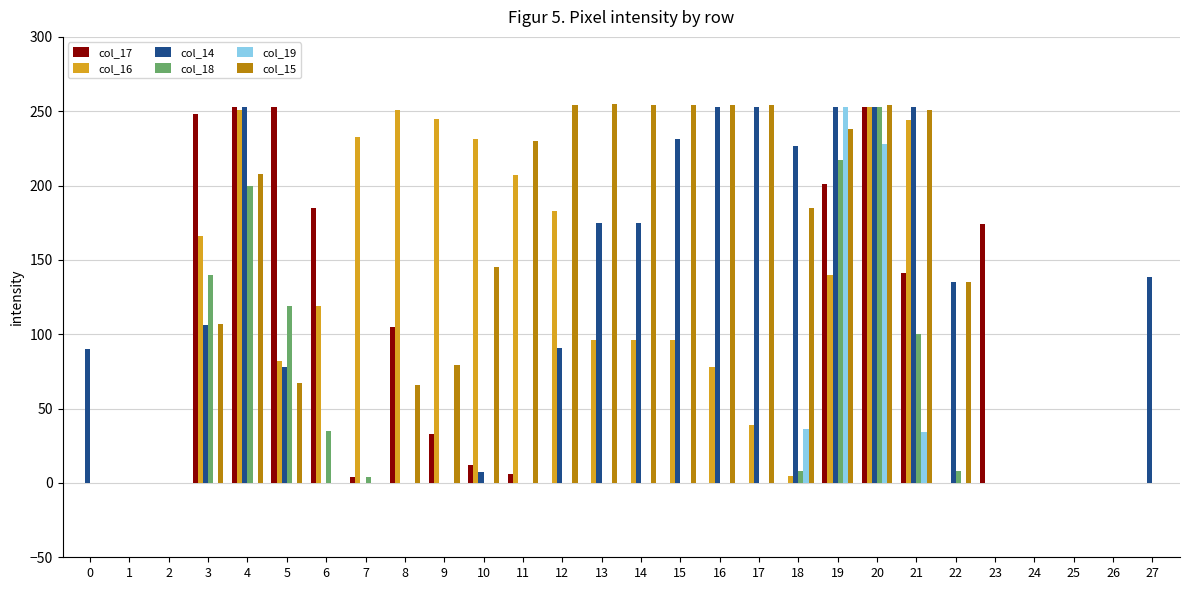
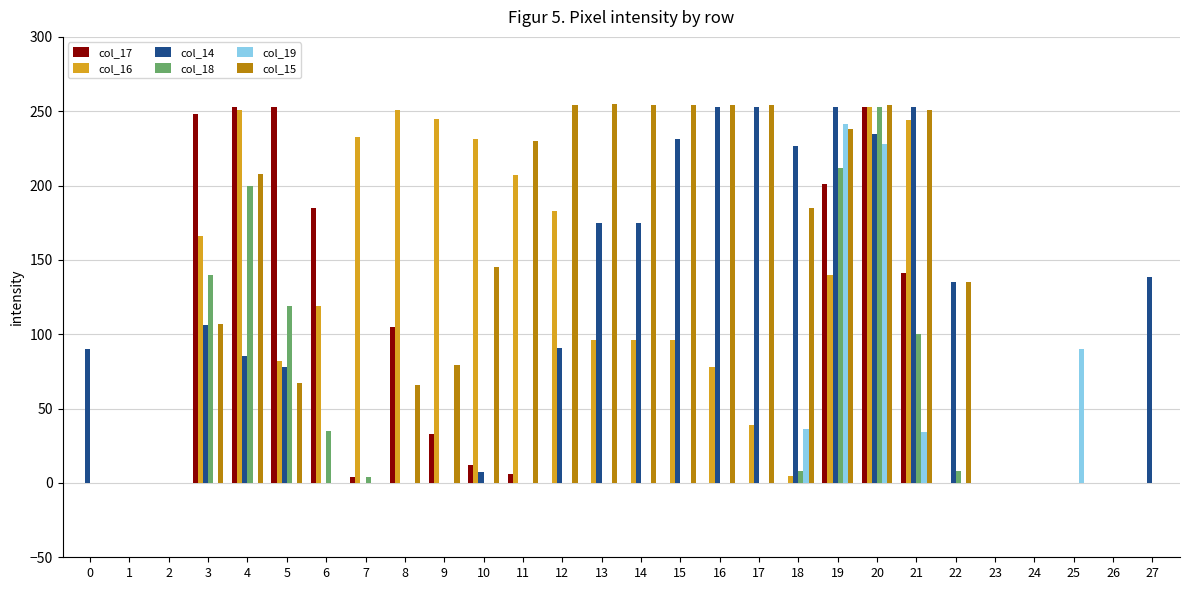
  {
    "col_17": {
      "0": 0,
      "1": 0,
      "2": 0,
      "3": 248,
      "4": 253,
      "5": 253,
      "6": 185,
      "7": 4,
      "8": 105,
      "9": 33,
      "10": 12,
      "11": 6,
      "12": 0,
      "13": 0,
      "14": 0,
      "15": 0,
      "16": 0,
      "17": 0,
      "18": 0,
      "19": 201,
      "20": 253,
      "21": 141,
      "22": 0,
-     "23": 174,
+     "23": 0,
      "24": 0,
      "25": 0,
      "26": 0,
      "27": 0
    },
    "col_14": {
      "0": 90,
      "1": 0,
      "2": 0,
      "3": 106,
-     "4": 253,
+     "4": 86,
      "5": 78,
      "6": 0,
      "7": 0,
      "8": 0,
      "9": 0,
      "10": 8,
      "11": 0,
      "12": 91,
      "13": 175,
      "14": 175,
      "15": 232,
      "16": 253,
      "17": 253,
      "18": 227,
      "19": 253,
-     "20": 253,
+     "20": 235,
      "21": 253,
      "22": 135,
      "23": 0,
      "24": 0,
      "25": 0,
      "26": 0,
      "27": 138
    },
    "col_18": {
      "0": 0,
      "1": 0,
      "2": 0,
      "3": 140,
      "4": 200,
      "5": 119,
      "6": 35,
      "7": 4,
      "8": 0,
      "9": 0,
      "10": 0,
      "11": 0,
      "12": 0,
      "13": 0,
      "14": 0,
      "15": 0,
      "16": 0,
      "17": 0,
      "18": 8,
-     "19": 218,
+     "19": 212,
      "20": 253,
      "21": 100,
      "22": 8,
      "23": 0,
      "24": 0,
      "25": 0,
      "26": 0,
      "27": 0
    },
    "col_19": {
      "0": 0,
      "1": 0,
      "2": 0,
      "3": 0,
      "4": 0,
      "5": 0,
      "6": 0,
      "7": 0,
      "8": 0,
      "9": 0,
      "10": 0,
      "11": 0,
      "12": 0,
      "13": 0,
      "14": 0,
      "15": 0,
      "16": 0,
      "17": 0,
      "18": 36,
-     "19": 253,
+     "19": 242,
      "20": 228,
      "21": 34,
      "22": 0,
      "23": 0,
      "24": 0,
-     "25": 0,
+     "25": 90,
      "26": 0,
      "27": 0
    }
  }
